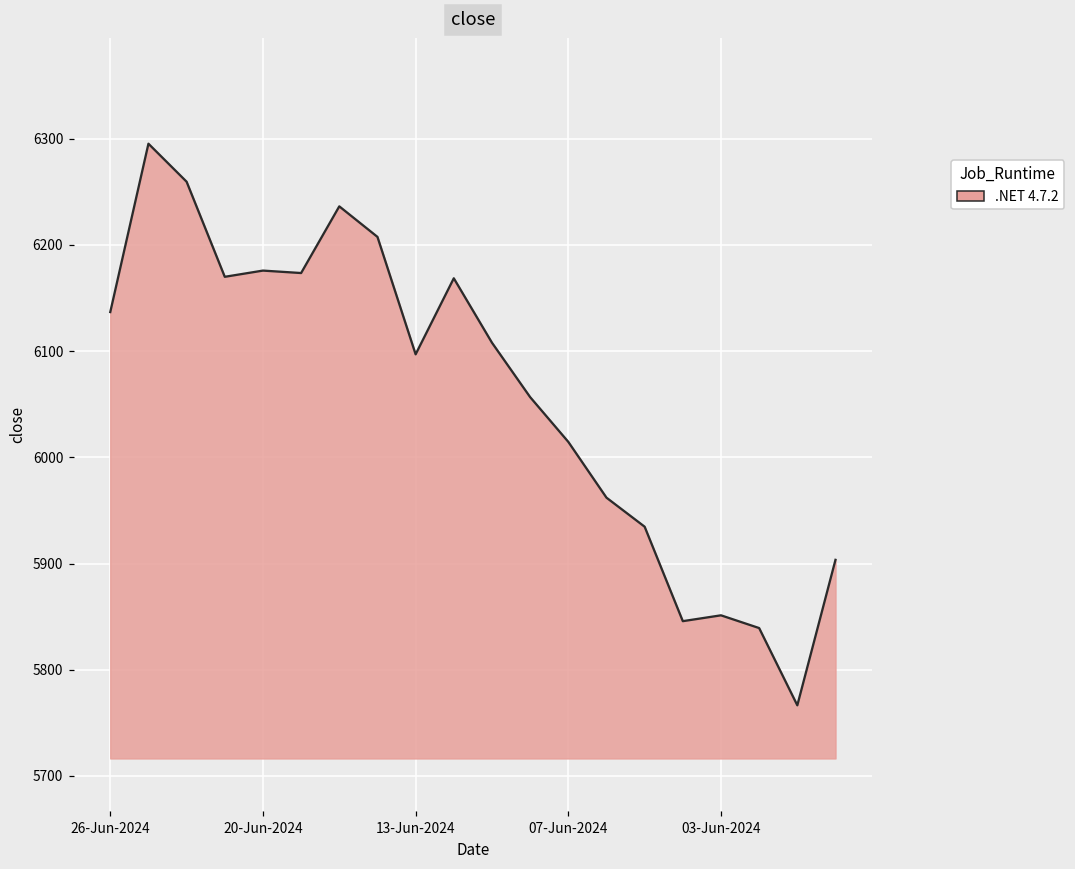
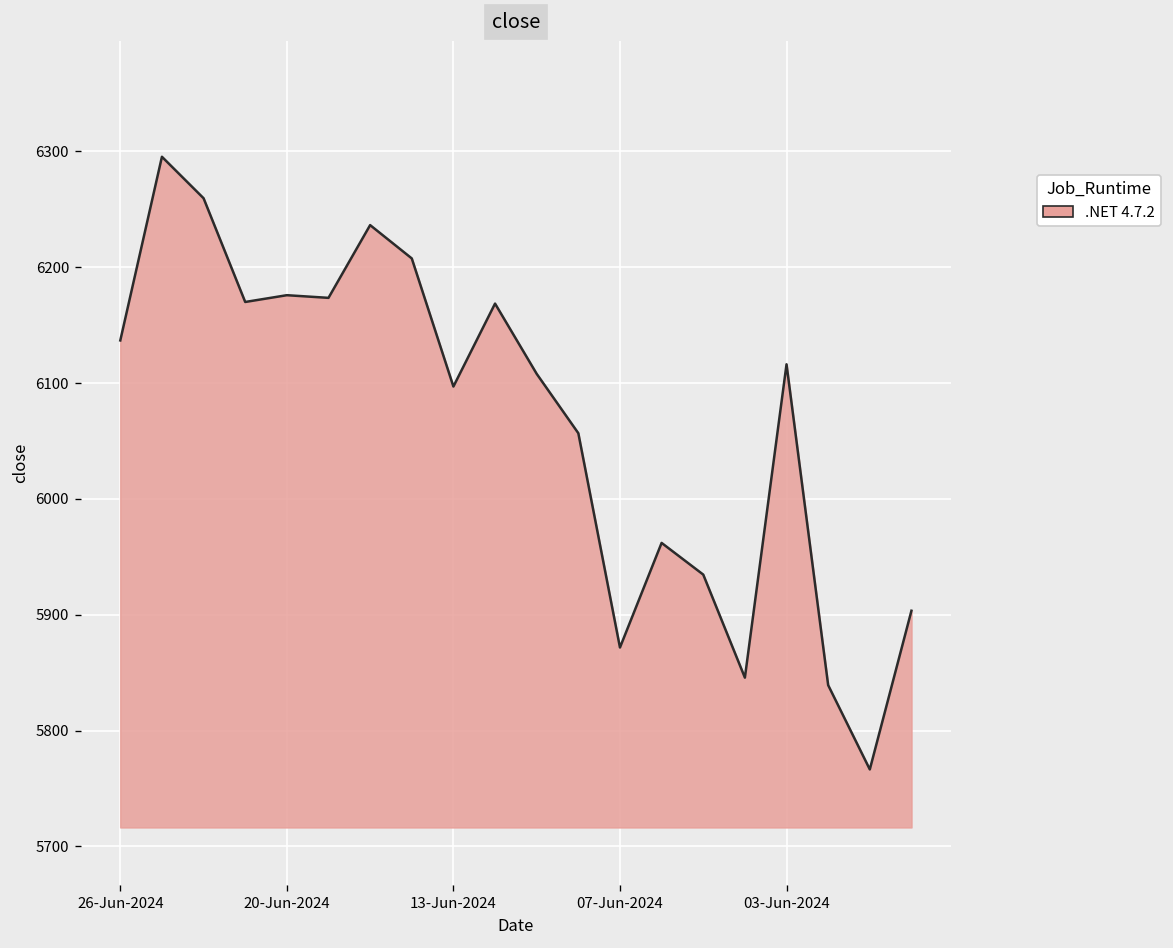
  {
    "26-Jun-2024": 6140,
    "20-Jun-2024": 6180,
    "13-Jun-2024": 6100,
-   "07-Jun-2024": 6010,
-   "03-Jun-2024": 5850
+   "07-Jun-2024": 5870,
+   "03-Jun-2024": 6120
  }
